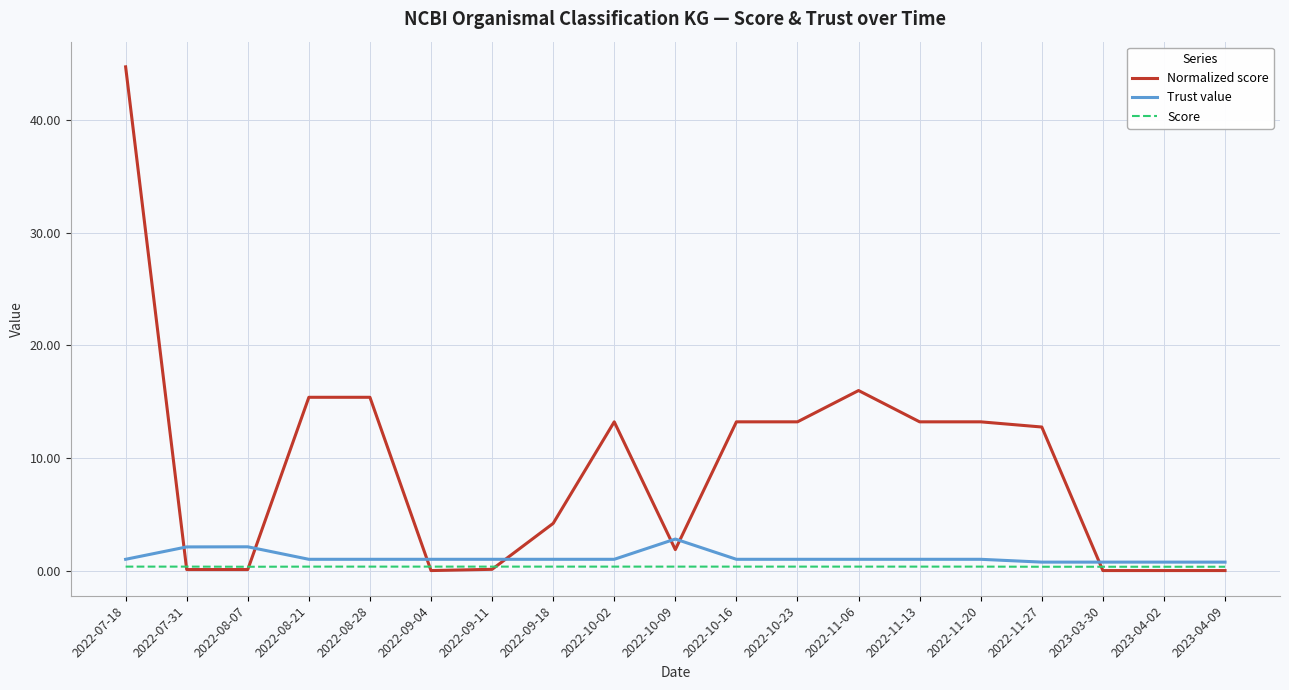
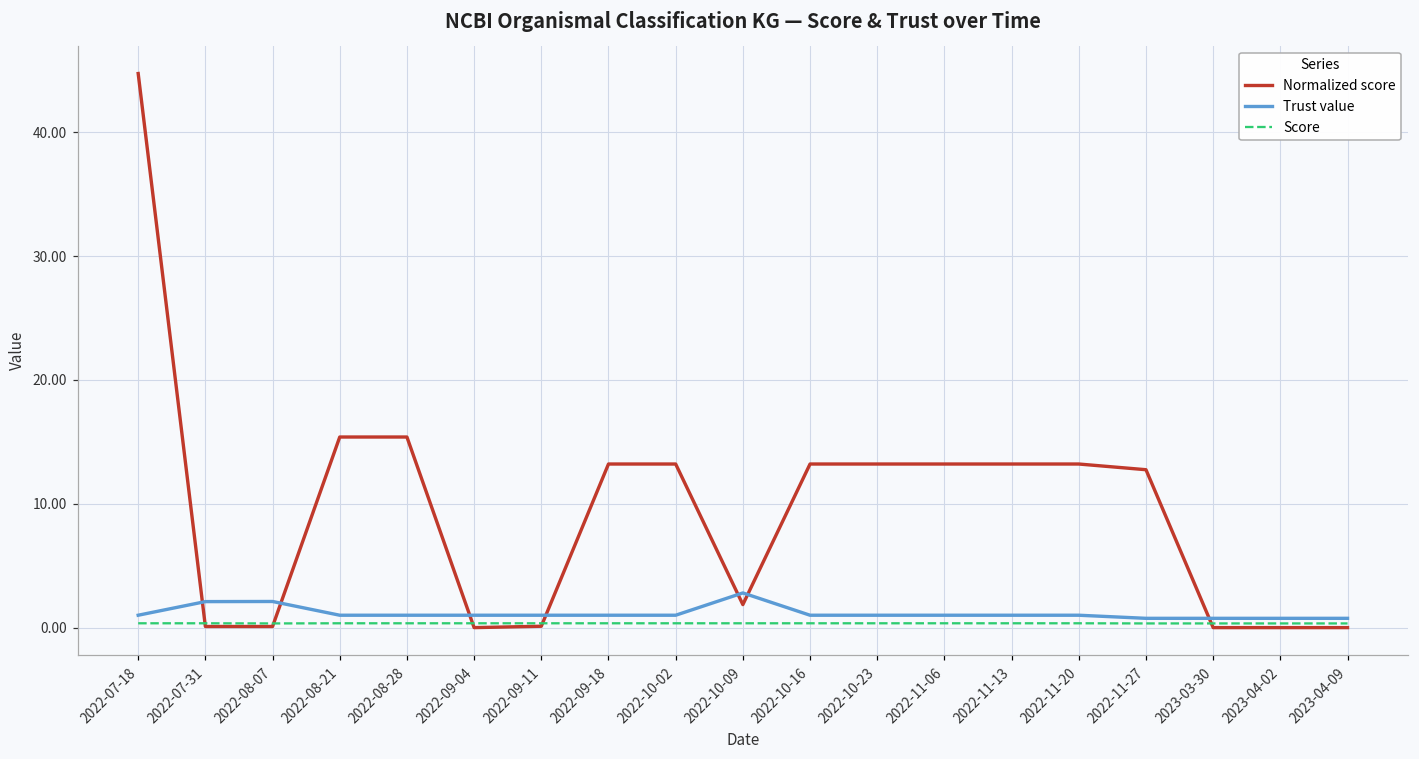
  {
    "Normalized score": {
      "2022-07-18": 44.7,
      "2022-07-31": 0.1,
      "2022-08-07": 0.1,
      "2022-08-21": 15.4,
      "2022-08-28": 15.4,
      "2022-09-04": 0.0,
      "2022-09-11": 0.1,
-     "2022-09-18": 4.2,
+     "2022-09-18": 13.2,
      "2022-10-02": 13.2,
      "2022-10-09": 1.9,
      "2022-10-16": 13.2,
      "2022-10-23": 13.2,
-     "2022-11-06": 16.0,
+     "2022-11-06": 13.2,
      "2022-11-13": 13.2,
      "2022-11-20": 13.2,
      "2022-11-27": 12.8,
      "2023-03-30": 0.0,
      "2023-04-02": 0.0,
      "2023-04-09": 0.0
    },
    "Trust value": {
      "2022-07-18": 1.0,
      "2022-07-31": 2.1,
      "2022-08-07": 2.1,
      "2022-08-21": 1.0,
      "2022-08-28": 1.0,
      "2022-09-04": 1.0,
      "2022-09-11": 1.0,
      "2022-09-18": 1.0,
      "2022-10-02": 1.0,
      "2022-10-09": 2.8,
      "2022-10-16": 1.0,
      "2022-10-23": 1.0,
      "2022-11-06": 1.0,
      "2022-11-13": 1.0,
      "2022-11-20": 1.0,
      "2022-11-27": 0.8,
      "2023-03-30": 0.8,
      "2023-04-02": 0.8,
      "2023-04-09": 0.8
    },
    "Score": {
      "2022-07-18": 0.4,
      "2022-07-31": 0.4,
      "2022-08-07": 0.3,
      "2022-08-21": 0.4,
      "2022-08-28": 0.4,
      "2022-09-04": 0.4,
      "2022-09-11": 0.4,
      "2022-09-18": 0.4,
      "2022-10-02": 0.4,
      "2022-10-09": 0.4,
      "2022-10-16": 0.4,
      "2022-10-23": 0.4,
      "2022-11-06": 0.4,
      "2022-11-13": 0.4,
      "2022-11-20": 0.4,
      "2022-11-27": 0.3,
      "2023-03-30": 0.3,
      "2023-04-02": 0.3,
      "2023-04-09": 0.3
    }
  }
